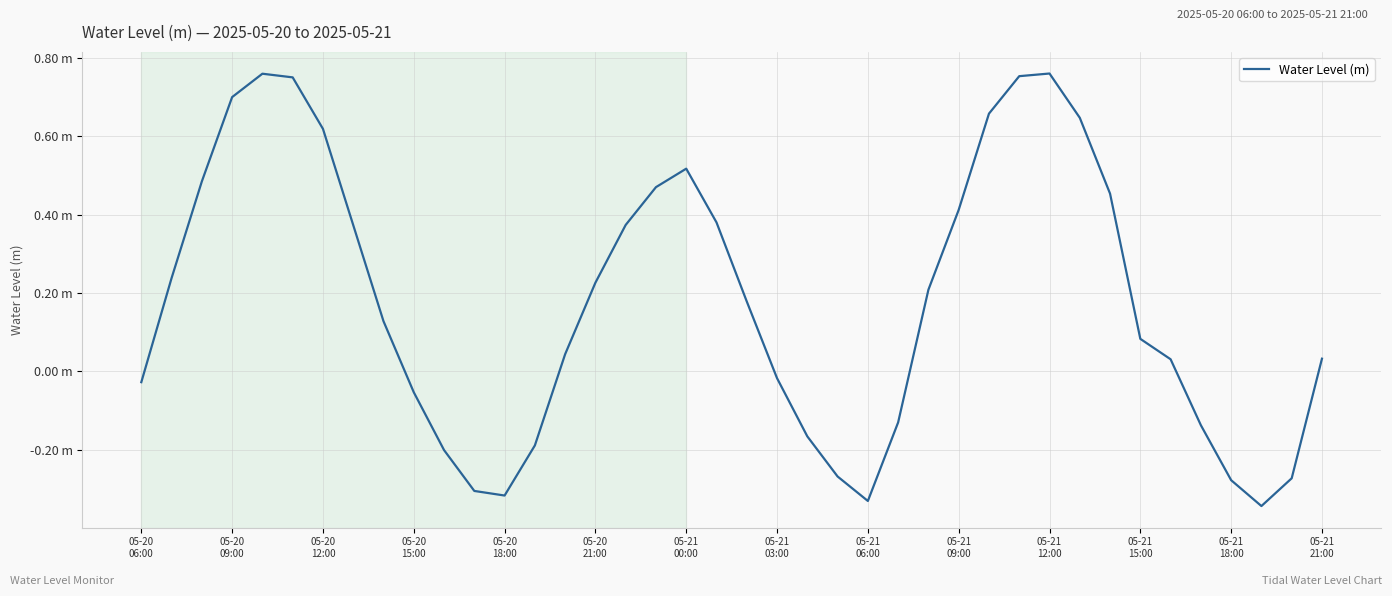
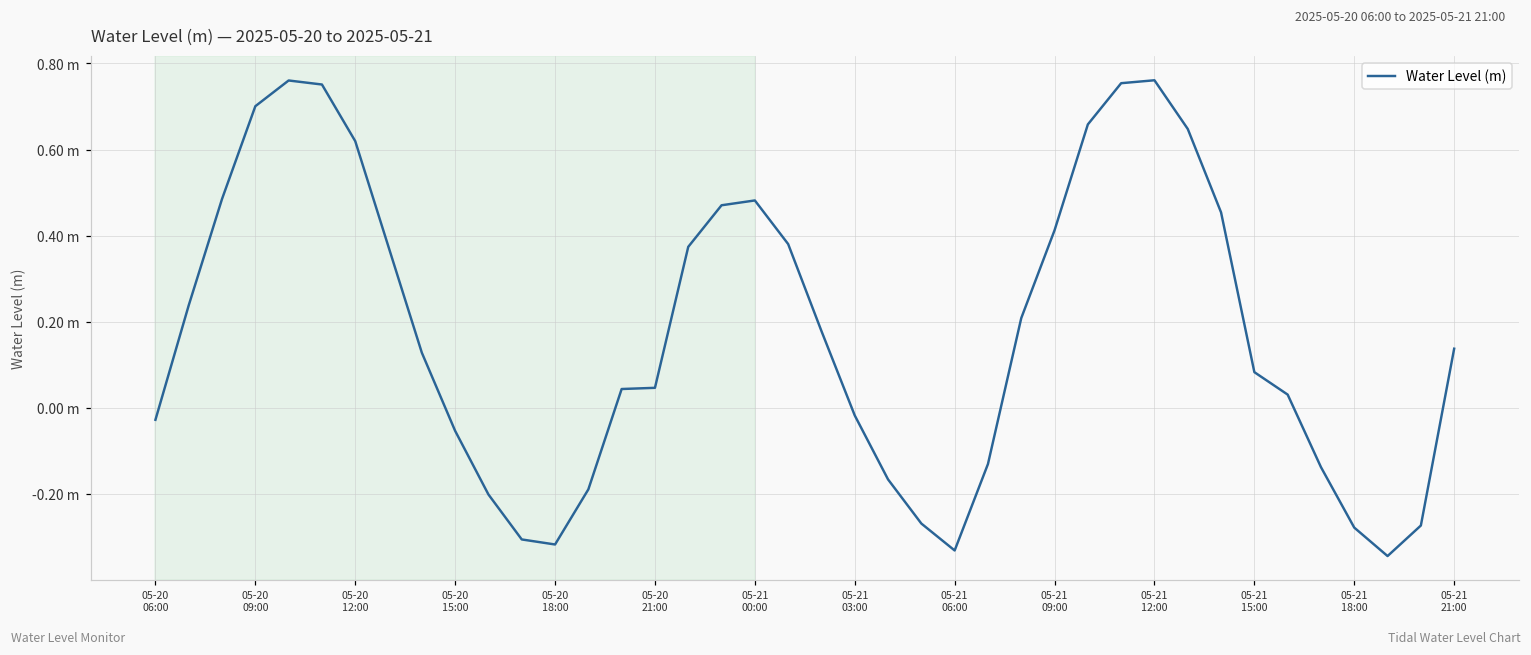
  {
    "05-20 06:00": "-0.03 m",
    "05-20 09:00": "0.70 m",
    "05-20 12:00": "0.62 m",
    "05-20 15:00": "-0.05 m",
    "05-20 18:00": "-0.32 m",
-   "05-20 21:00": "0.23 m",
-   "05-21 00:00": "0.52 m",
+   "05-20 21:00": "0.05 m",
+   "05-21 00:00": "0.48 m",
    "05-21 03:00": "-0.02 m",
    "05-21 06:00": "-0.33 m",
    "05-21 09:00": "0.41 m",
    "05-21 12:00": "0.76 m",
    "05-21 15:00": "0.08 m",
    "05-21 18:00": "-0.28 m",
-   "05-21 21:00": "0.03 m"
+   "05-21 21:00": "0.14 m"
  }
